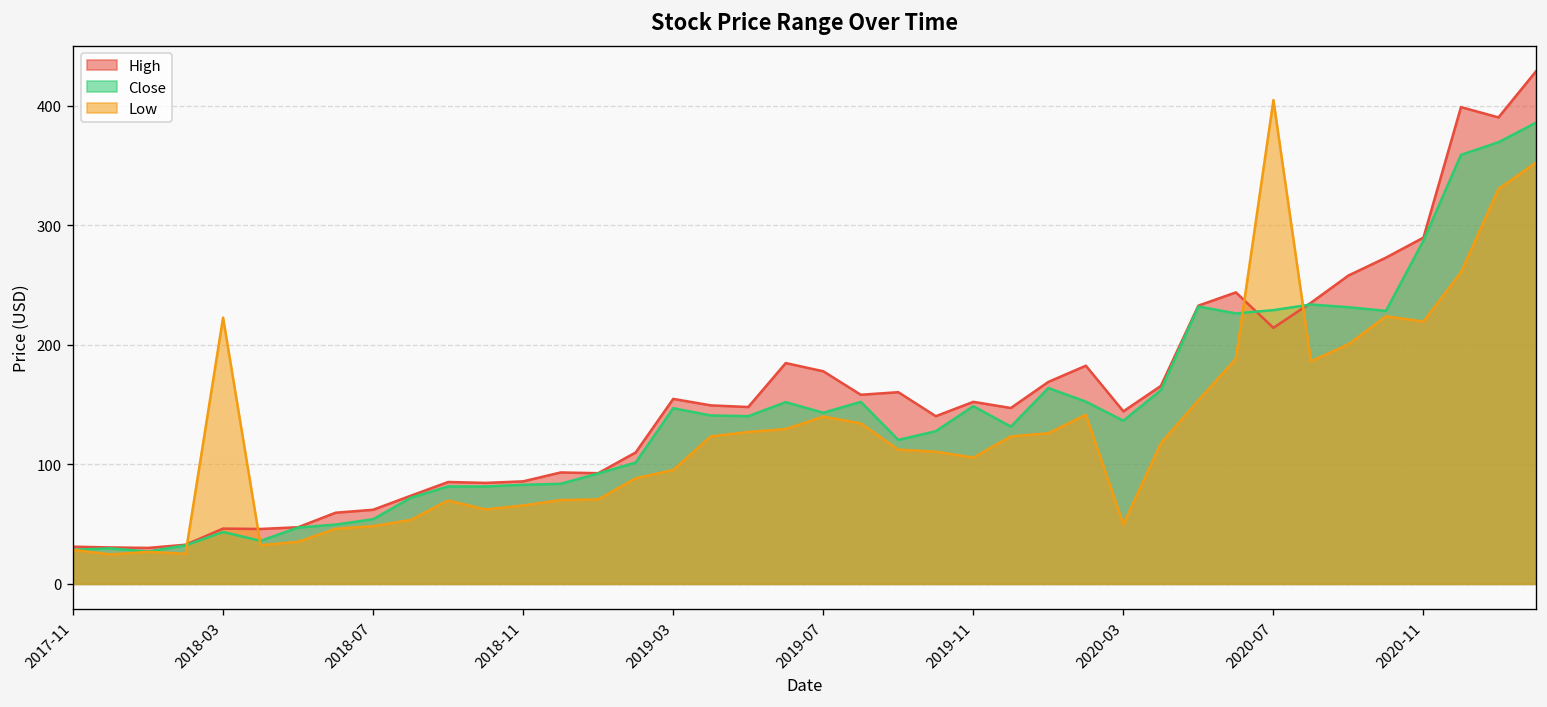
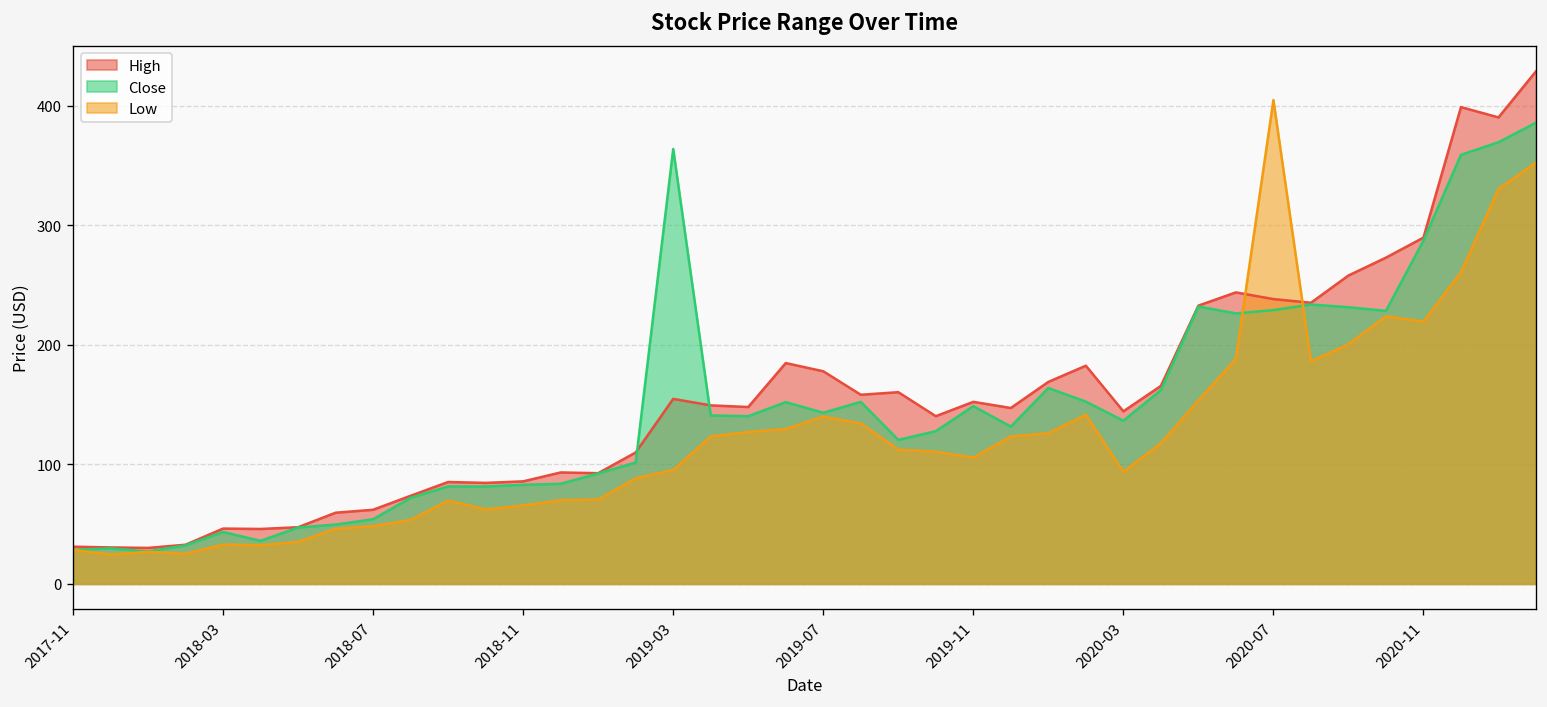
  {
    "High": {
      "2017-11": 30,
      "2018-03": 50,
      "2018-07": 60,
      "2018-11": 90,
      "2019-03": 150,
      "2019-07": 180,
      "2019-11": 150,
      "2020-03": 140,
-     "2020-07": 210
+     "2020-07": 240
    },
    "Close": {
      "2018-03": 40,
      "2018-07": 50,
      "2018-11": 80,
-     "2019-03": 150,
+     "2019-03": 360,
      "2019-07": 140,
      "2019-11": 150,
      "2020-03": 140,
      "2020-07": 230
    },
    "Low": {
-     "2018-03": 220,
+     "2018-03": 30,
      "2018-07": 50,
      "2018-11": 70,
      "2019-03": 100,
      "2019-07": 140,
      "2019-11": 110,
-     "2020-03": 50,
+     "2020-03": 90,
      "2020-07": 400,
      "2020-11": 220
    }
  }
